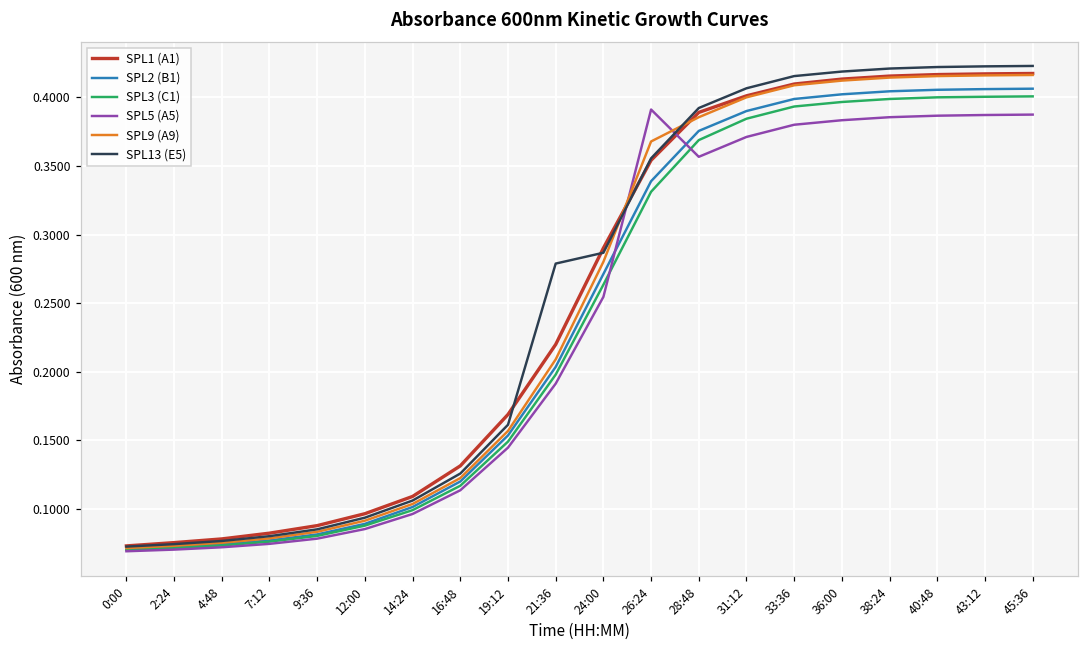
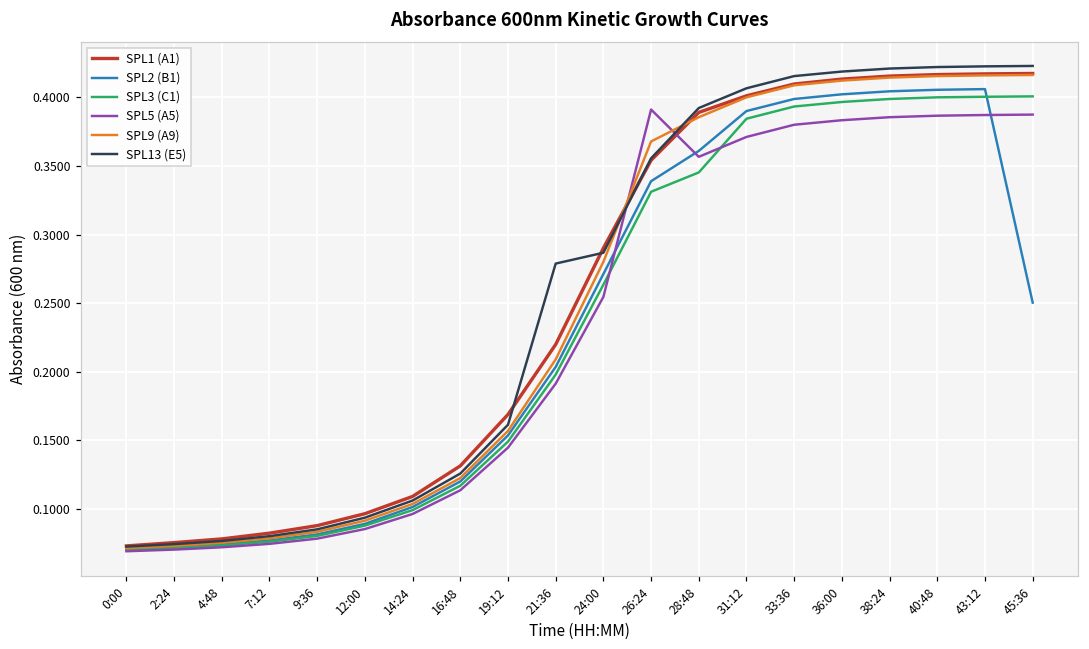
  {
    "SPL1 (A1)": {
      "7:12": 0.082,
      "9:36": 0.088,
      "12:00": 0.096,
      "14:24": 0.109,
      "16:48": 0.131,
      "19:12": 0.169,
      "21:36": 0.220,
      "24:00": 0.290,
      "28:48": 0.389
    },
    "SPL2 (B1)": {
      "14:24": 0.101,
      "16:48": 0.120,
      "19:12": 0.153,
      "21:36": 0.203,
      "24:00": 0.271,
      "26:24": 0.339,
-     "28:48": 0.376,
+     "28:48": 0.361,
      "31:12": 0.390,
      "33:36": 0.399,
      "36:00": 0.402,
      "38:24": 0.405,
      "40:48": 0.406,
      "43:12": 0.406,
-     "45:36": 0.406
+     "45:36": 0.250
    },
    "SPL3 (C1)": {
      "14:24": 0.099,
      "16:48": 0.117,
      "19:12": 0.149,
      "21:36": 0.198,
      "24:00": 0.263,
      "26:24": 0.331,
-     "28:48": 0.369,
+     "28:48": 0.345,
      "31:12": 0.385,
      "33:36": 0.393,
      "36:00": 0.397,
      "38:24": 0.399,
      "40:48": 0.400,
      "43:12": 0.401,
      "45:36": 0.401
    },
    "SPL5 (A5)": {
      "12:00": 0.085,
      "14:24": 0.096,
      "16:48": 0.113,
      "19:12": 0.145,
      "21:36": 0.191,
      "24:00": 0.255,
      "26:24": 0.391,
      "28:48": 0.357,
      "31:12": 0.371,
      "33:36": 0.380,
      "36:00": 0.383,
      "38:24": 0.386,
      "40:48": 0.387,
      "43:12": 0.387,
      "45:36": 0.388
    },
    "SPL9 (A9)": {
      "12:00": 0.091,
      "14:24": 0.103,
      "16:48": 0.122,
      "19:12": 0.157,
      "21:36": 0.209,
      "24:00": 0.280,
      "26:24": 0.368,
      "28:48": 0.386
    },
    "SPL13 (E5)": {
      "12:00": 0.093,
      "14:24": 0.106,
      "16:48": 0.126,
      "19:12": 0.161,
      "21:36": 0.279,
      "24:00": 0.287,
      "28:48": 0.392,
      "31:12": 0.407,
      "33:36": 0.416,
      "36:00": 0.419,
      "38:24": 0.421,
      "40:48": 0.422,
      "43:12": 0.423,
      "45:36": 0.423
    }
  }
